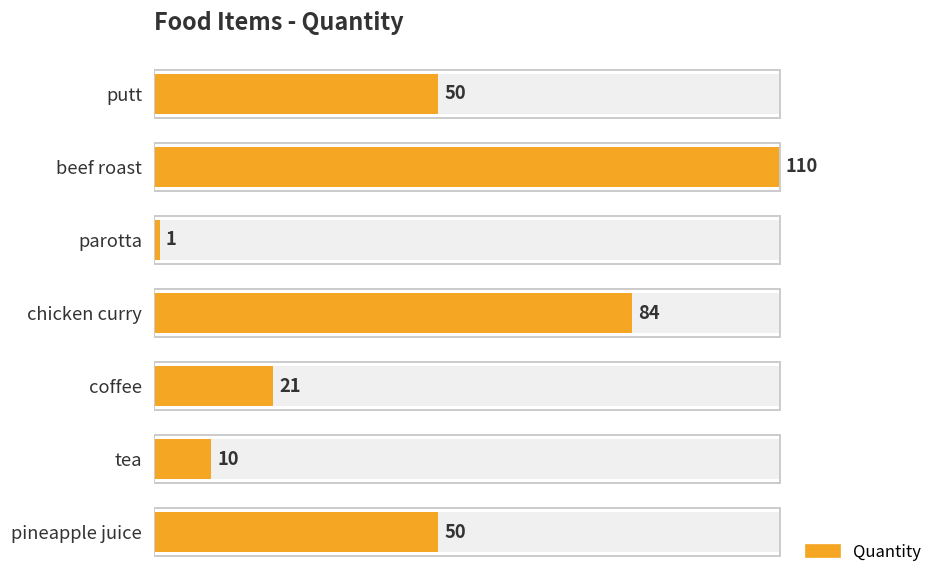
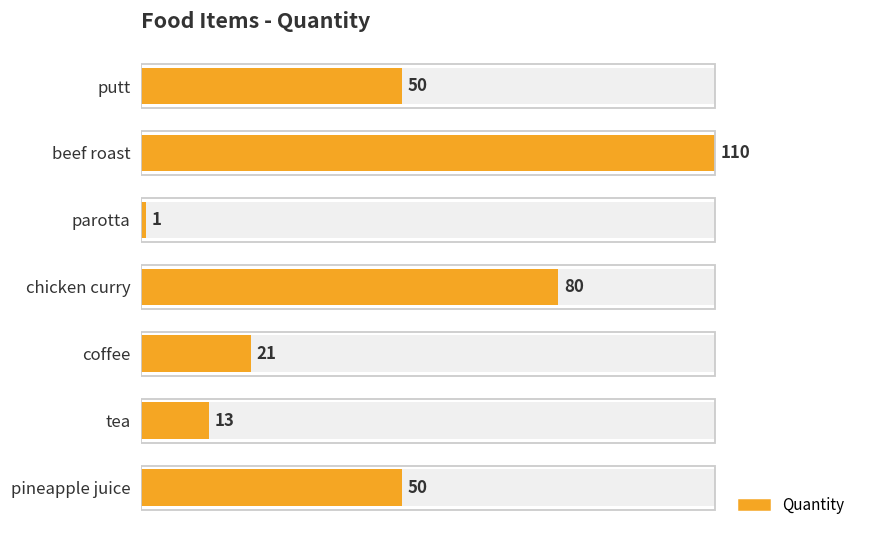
  {
    "Quantity": {
      "beef roast": 110,
-     "chicken curry": 84,
-     "tea": 10
+     "chicken curry": 80,
+     "tea": 13
    }
  }
